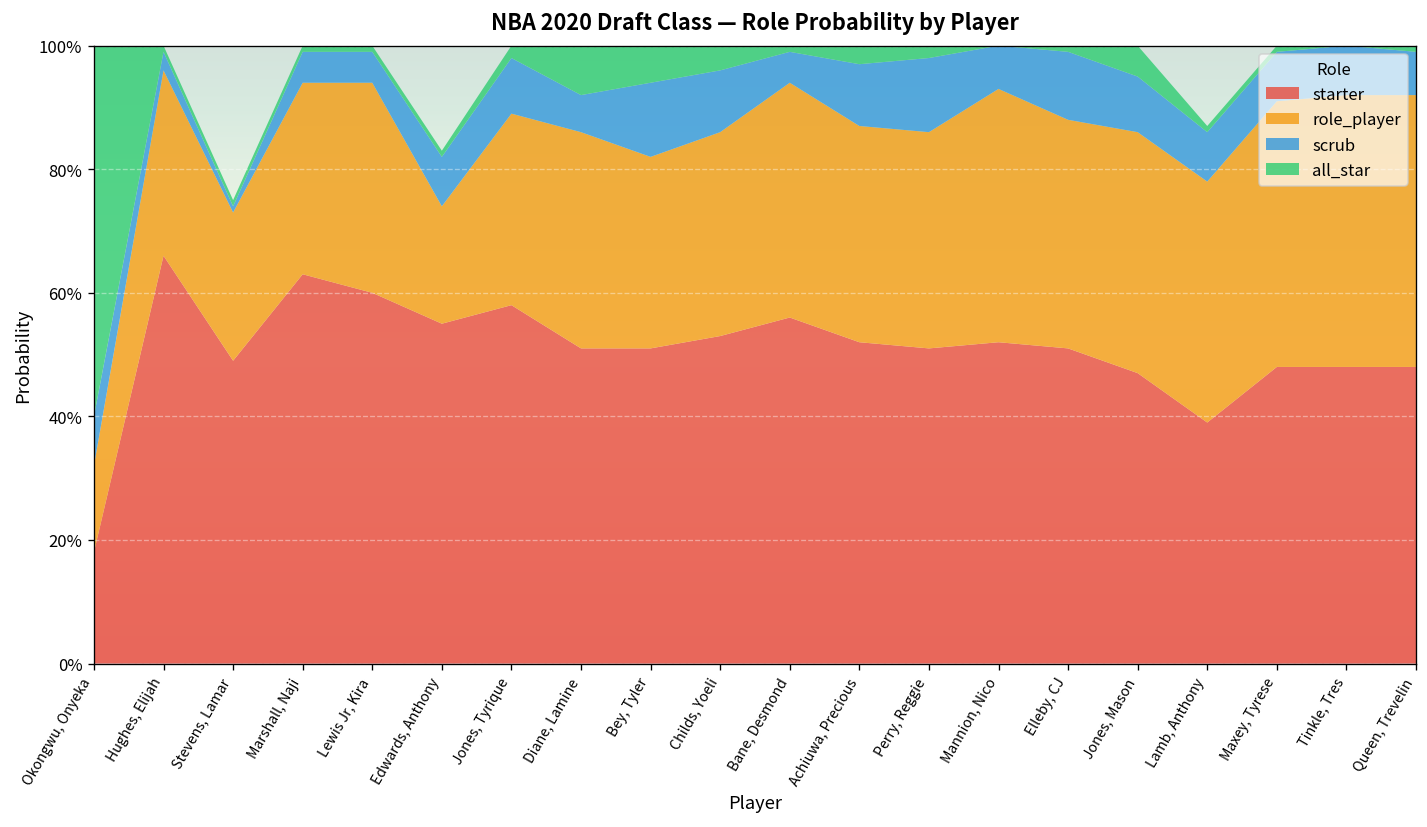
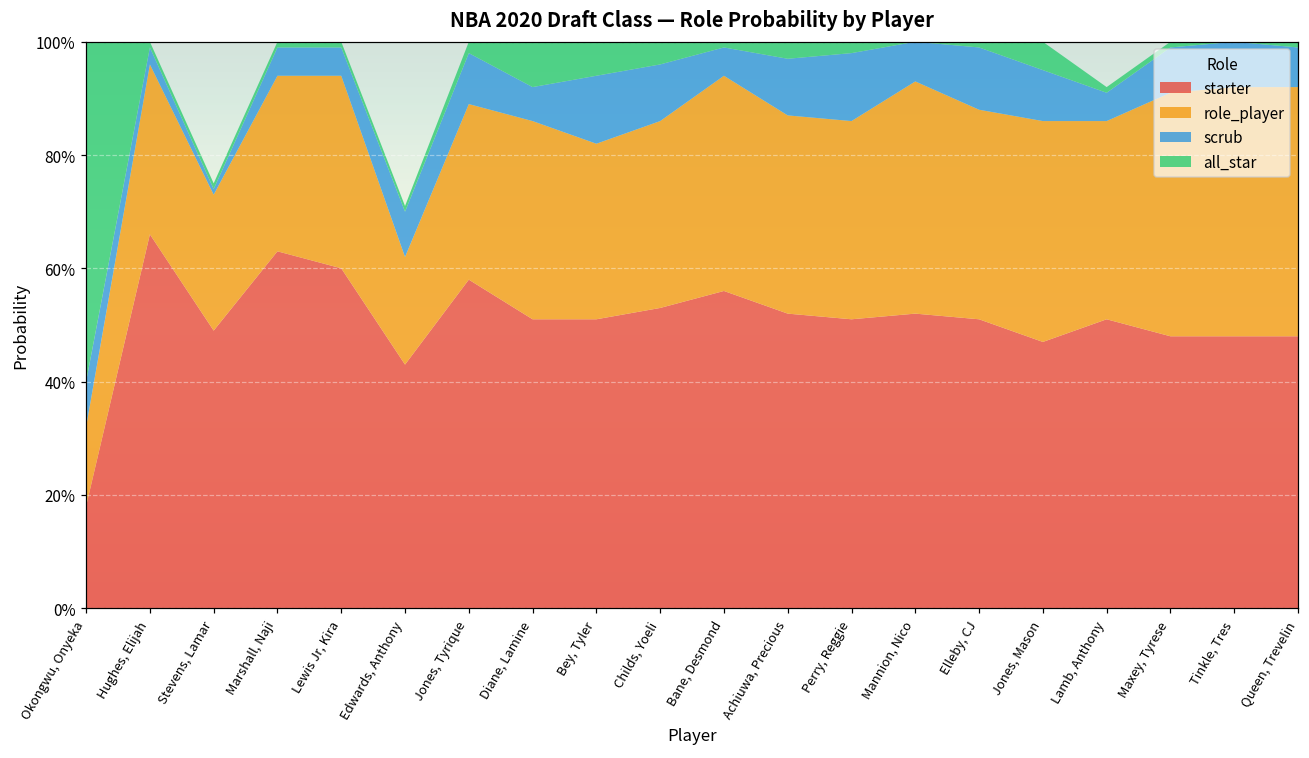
  {
    "starter": {
      "Okongwu, Onyeka": "18%",
      "Hughes, Elijah": "66%",
      "Stevens, Lamar": "49%",
      "Marshall, Naji": "63%",
      "Lewis Jr, Kira": "60%",
-     "Edwards, Anthony": "55%",
+     "Edwards, Anthony": "43%",
      "Jones, Tyrique": "58%",
      "Diane, Lamine": "51%",
      "Bey, Tyler": "51%",
      "Childs, Yoeli": "53%",
      "Bane, Desmond": "56%",
      "Achiuwa, Precious": "52%",
      "Perry, Reggie": "51%",
      "Mannion, Nico": "52%",
      "Elleby, CJ": "51%",
      "Jones, Mason": "47%",
-     "Lamb, Anthony": "39%",
+     "Lamb, Anthony": "51%",
      "Maxey, Tyrese": "48%",
      "Tinkle, Tres": "48%",
      "Queen, Trevelin": "48%"
    },
    "role_player": {
      "Okongwu, Onyeka": "14%",
      "Hughes, Elijah": "30%",
      "Stevens, Lamar": "24%",
      "Marshall, Naji": "31%",
      "Lewis Jr, Kira": "34%",
      "Edwards, Anthony": "19%",
      "Jones, Tyrique": "31%",
      "Diane, Lamine": "35%",
      "Bey, Tyler": "31%",
      "Childs, Yoeli": "33%",
      "Bane, Desmond": "38%",
      "Achiuwa, Precious": "35%",
      "Perry, Reggie": "35%",
      "Mannion, Nico": "41%",
      "Elleby, CJ": "37%",
      "Jones, Mason": "39%",
-     "Lamb, Anthony": "39%",
+     "Lamb, Anthony": "35%",
      "Queen, Trevelin": "44%"
    },
    "scrub": {
      "Okongwu, Onyeka": "8%",
      "Hughes, Elijah": "3%",
      "Stevens, Lamar": "1%",
      "Marshall, Naji": "5%",
      "Lewis Jr, Kira": "5%",
      "Edwards, Anthony": "8%",
      "Jones, Tyrique": "9%",
      "Diane, Lamine": "6%",
      "Bey, Tyler": "12%",
      "Childs, Yoeli": "10%",
      "Bane, Desmond": "5%",
      "Achiuwa, Precious": "10%",
      "Perry, Reggie": "12%",
      "Mannion, Nico": "7%",
      "Elleby, CJ": "11%",
      "Jones, Mason": "9%",
-     "Lamb, Anthony": "8%",
+     "Lamb, Anthony": "5%",
      "Maxey, Tyrese": "8%",
      "Tinkle, Tres": "8%",
      "Queen, Trevelin": "7%"
    },
    "all_star": {
      "Okongwu, Onyeka": "60%",
      "Hughes, Elijah": "1%",
      "Stevens, Lamar": "1%",
      "Marshall, Naji": "1%",
      "Lewis Jr, Kira": "1%",
      "Edwards, Anthony": "1%",
      "Jones, Tyrique": "2%",
      "Diane, Lamine": "8%",
      "Childs, Yoeli": "4%",
      "Bane, Desmond": "1%",
      "Achiuwa, Precious": "3%",
      "Perry, Reggie": "2%",
      "Elleby, CJ": "1%",
      "Jones, Mason": "5%",
      "Lamb, Anthony": "1%",
      "Maxey, Tyrese": "1%",
      "Queen, Trevelin": "1%"
    }
  }
